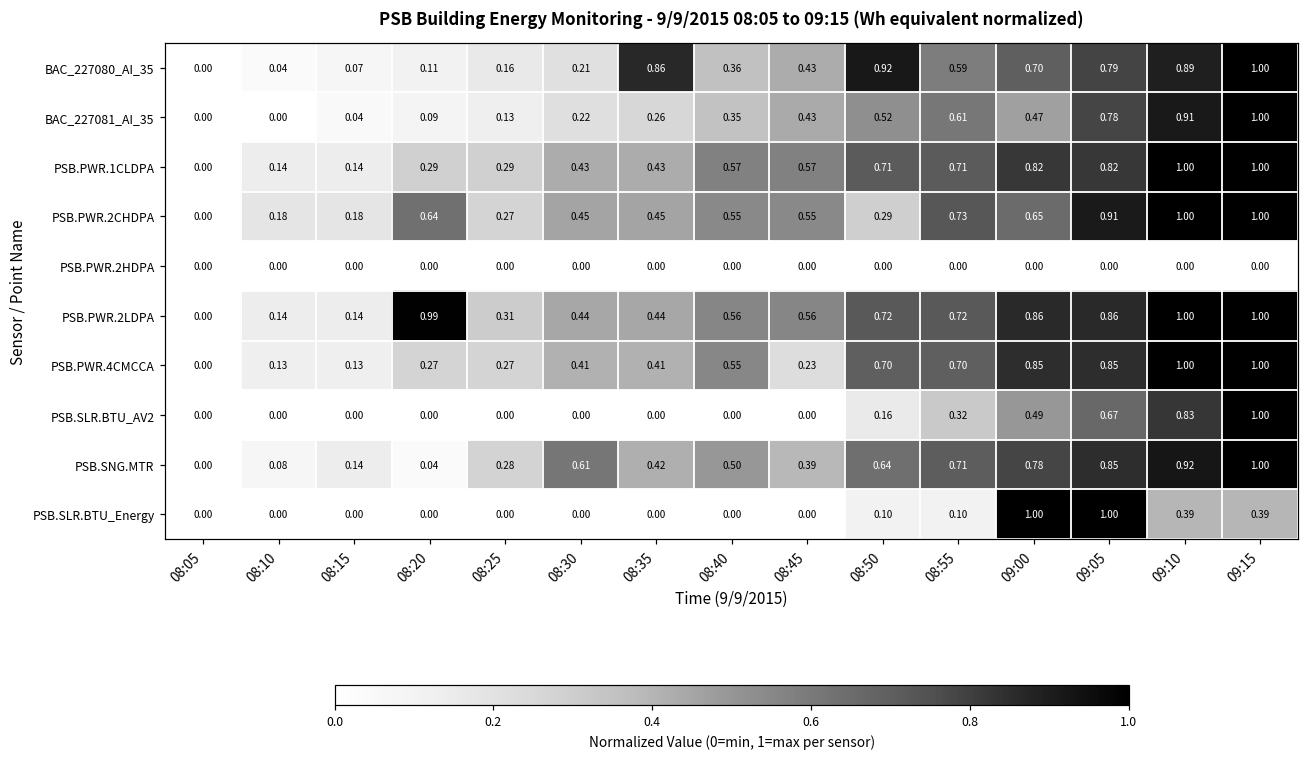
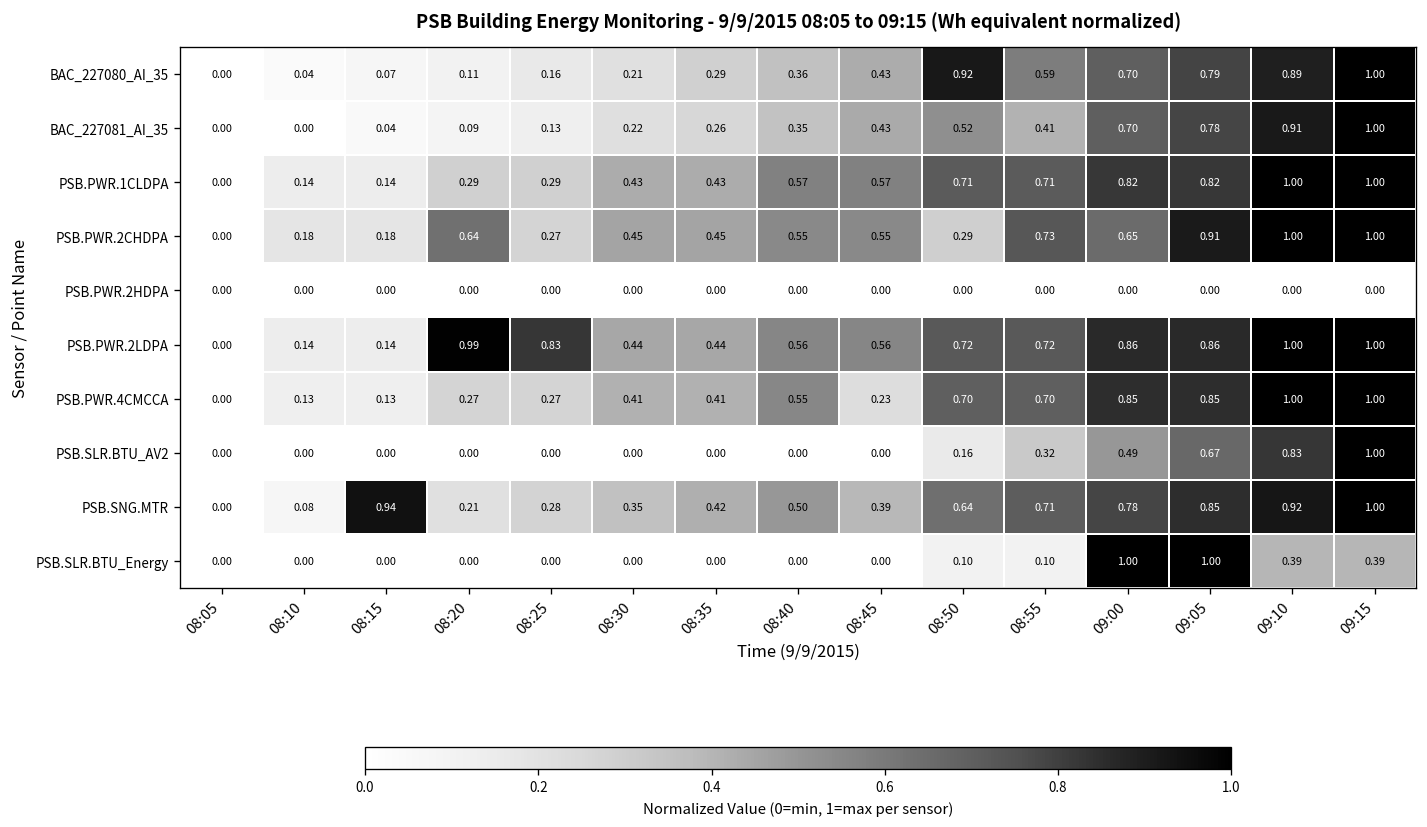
  {
    "BAC_227080_AI_35": {
      "08:05": 0.00,
      "08:10": 0.04,
      "08:15": 0.07,
      "08:20": 0.11,
      "08:25": 0.16,
      "08:30": 0.21,
-     "08:35": 0.86,
+     "08:35": 0.29,
      "08:40": 0.36,
      "08:45": 0.43,
      "08:50": 0.92,
      "08:55": 0.59,
      "09:00": 0.70,
      "09:05": 0.79,
      "09:10": 0.89,
      "09:15": 1.00
    },
    "BAC_227081_AI_35": {
      "08:05": 0.00,
      "08:10": 0.00,
      "08:15": 0.04,
      "08:20": 0.09,
      "08:25": 0.13,
      "08:30": 0.22,
      "08:35": 0.26,
      "08:40": 0.35,
      "08:45": 0.43,
      "08:50": 0.52,
-     "08:55": 0.61,
-     "09:00": 0.47,
+     "08:55": 0.41,
+     "09:00": 0.70,
      "09:05": 0.78,
      "09:10": 0.91,
      "09:15": 1.00
    },
    "PSB.PWR.1CLDPA": {
      "08:05": 0.00,
      "08:10": 0.14,
      "08:15": 0.14,
      "08:20": 0.29,
      "08:25": 0.29,
      "08:30": 0.43,
      "08:35": 0.43,
      "08:40": 0.57,
      "08:45": 0.57,
      "08:50": 0.71,
      "08:55": 0.71,
      "09:00": 0.82,
      "09:05": 0.82,
      "09:10": 1.00,
      "09:15": 1.00
    },
    "PSB.PWR.2CHDPA": {
      "08:05": 0.00,
      "08:10": 0.18,
      "08:15": 0.18,
      "08:20": 0.64,
      "08:25": 0.27,
      "08:30": 0.45,
      "08:35": 0.45,
      "08:40": 0.55,
      "08:45": 0.55,
      "08:50": 0.29,
      "08:55": 0.73,
      "09:00": 0.65,
      "09:05": 0.91,
      "09:10": 1.00,
      "09:15": 1.00
    },
    "PSB.PWR.2HDPA": {
      "08:05": 0.00,
      "08:10": 0.00,
      "08:15": 0.00,
      "08:20": 0.00,
      "08:25": 0.00,
      "08:30": 0.00,
      "08:35": 0.00,
      "08:40": 0.00,
      "08:45": 0.00,
      "08:50": 0.00,
      "08:55": 0.00,
      "09:00": 0.00,
      "09:05": 0.00,
      "09:10": 0.00,
      "09:15": 0.00
    },
    "PSB.PWR.2LDPA": {
      "08:05": 0.00,
      "08:10": 0.14,
      "08:15": 0.14,
      "08:20": 0.99,
-     "08:25": 0.31,
+     "08:25": 0.83,
      "08:30": 0.44,
      "08:35": 0.44,
      "08:40": 0.56,
      "08:45": 0.56,
      "08:50": 0.72,
      "08:55": 0.72,
      "09:00": 0.86,
      "09:05": 0.86,
      "09:10": 1.00,
      "09:15": 1.00
    },
    "PSB.PWR.4CMCCA": {
      "08:05": 0.00,
      "08:10": 0.13,
      "08:15": 0.13,
      "08:20": 0.27,
      "08:25": 0.27,
      "08:30": 0.41,
      "08:35": 0.41,
      "08:40": 0.55,
      "08:45": 0.23,
      "08:50": 0.70,
      "08:55": 0.70,
      "09:00": 0.85,
      "09:05": 0.85,
      "09:10": 1.00,
      "09:15": 1.00
    },
    "PSB.SLR.BTU_AV2": {
      "08:05": 0.00,
      "08:10": 0.00,
      "08:15": 0.00,
      "08:20": 0.00,
      "08:25": 0.00,
      "08:30": 0.00,
      "08:35": 0.00,
      "08:40": 0.00,
      "08:45": 0.00,
      "08:50": 0.16,
      "08:55": 0.32,
      "09:00": 0.49,
      "09:05": 0.67,
      "09:10": 0.83,
      "09:15": 1.00
    },
    "PSB.SNG.MTR": {
      "08:05": 0.00,
      "08:10": 0.08,
-     "08:15": 0.14,
-     "08:20": 0.04,
+     "08:15": 0.94,
+     "08:20": 0.21,
      "08:25": 0.28,
-     "08:30": 0.61,
+     "08:30": 0.35,
      "08:35": 0.42,
      "08:40": 0.50,
      "08:45": 0.39,
      "08:50": 0.64,
      "08:55": 0.71,
      "09:00": 0.78,
      "09:05": 0.85,
      "09:10": 0.92,
      "09:15": 1.00
    },
    "PSB.SLR.BTU_Energy": {
      "08:05": 0.00,
      "08:10": 0.00,
      "08:15": 0.00,
      "08:20": 0.00,
      "08:25": 0.00,
      "08:30": 0.00,
      "08:35": 0.00,
      "08:40": 0.00,
      "08:45": 0.00,
      "08:50": 0.10,
      "08:55": 0.10,
      "09:00": 1.00,
      "09:05": 1.00,
      "09:10": 0.39,
      "09:15": 0.39
    }
  }
